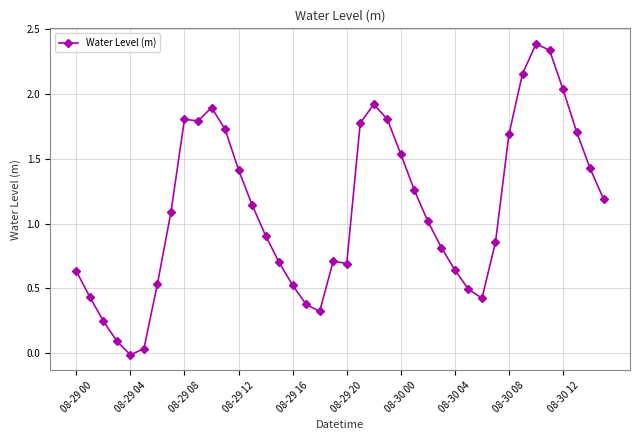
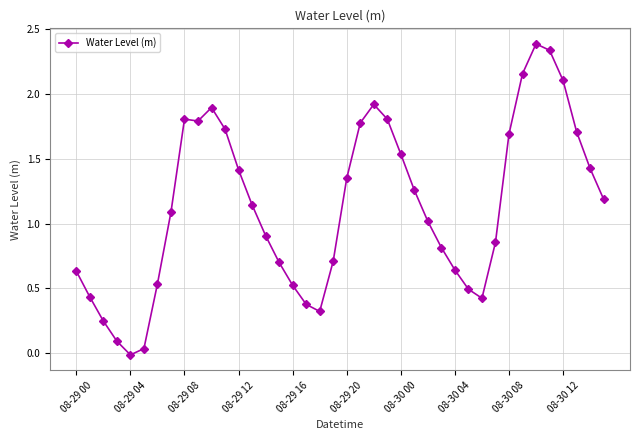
  {
    "08-29 00": 0.63,
    "08-29 04": -0.01,
    "08-29 08": 1.81,
    "08-29 12": 1.42,
    "08-29 16": 0.52,
-   "08-29 20": 0.69,
+   "08-29 20": 1.35,
    "08-30 00": 1.54,
    "08-30 04": 0.64,
    "08-30 08": 1.69,
-   "08-30 12": 2.04
+   "08-30 12": 2.11
  }
